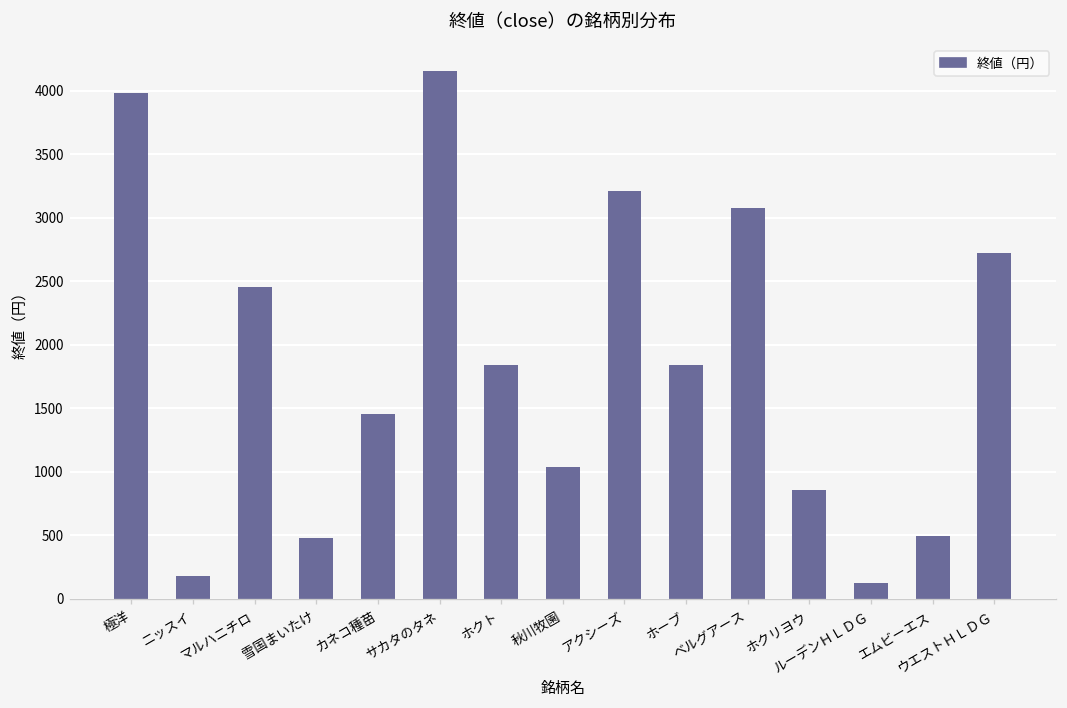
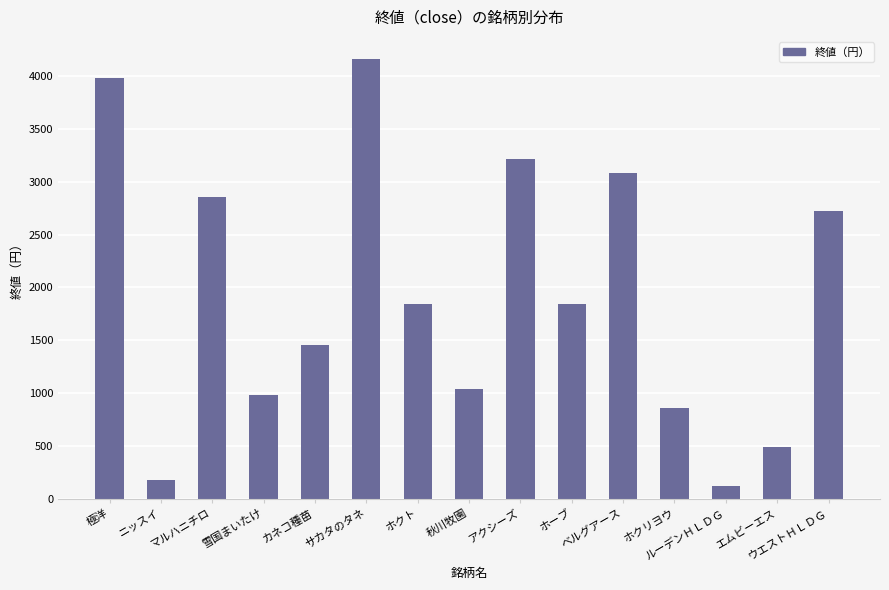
  {
    "極洋": 3980,
    "ニッスイ": 180,
-   "マルハニチロ": 2460,
-   "雪国まいたけ": 480,
+   "マルハニチロ": 2860,
+   "雪国まいたけ": 990,
    "カネコ種苗": 1460,
    "サカタのタネ": 4160,
    "ホクト": 1840,
    "秋川牧園": 1040,
    "アクシーズ": 3210,
    "ホーブ": 1840,
    "ベルグアース": 3080,
    "ホクリヨウ": 860,
    "ルーデンＨＬＤＧ": 120,
    "エムビーエス": 500,
    "ウエストＨＬＤＧ": 2730
  }
